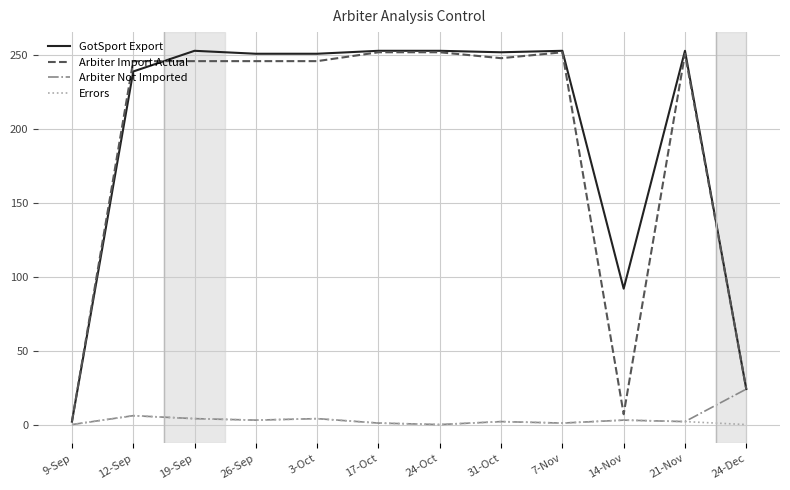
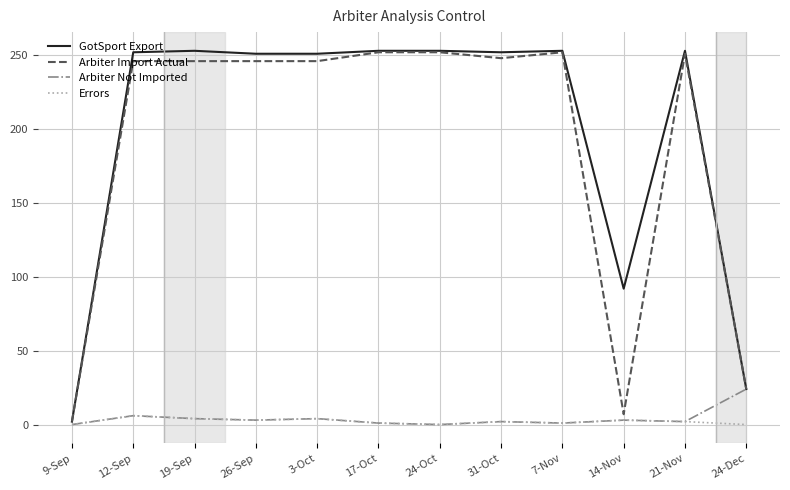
  {
    "GotSport Export": {
-     "12-Sep": 239,
+     "12-Sep": 252,
      "19-Sep": 253,
      "26-Sep": 251,
      "3-Oct": 251,
      "31-Oct": 252,
      "14-Nov": 92,
      "21-Nov": 253
    },
    "Arbiter Import Actual": {
      "12-Sep": 246,
      "19-Sep": 246,
      "26-Sep": 246,
      "3-Oct": 246,
      "31-Oct": 248,
      "14-Nov": 7,
      "21-Nov": 251
    }
  }
